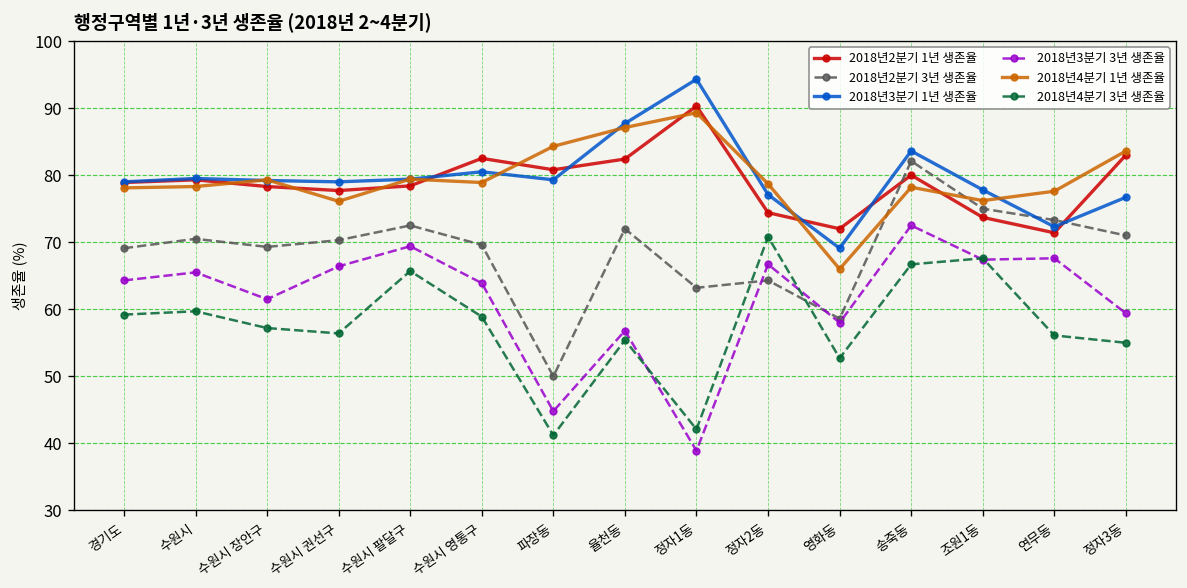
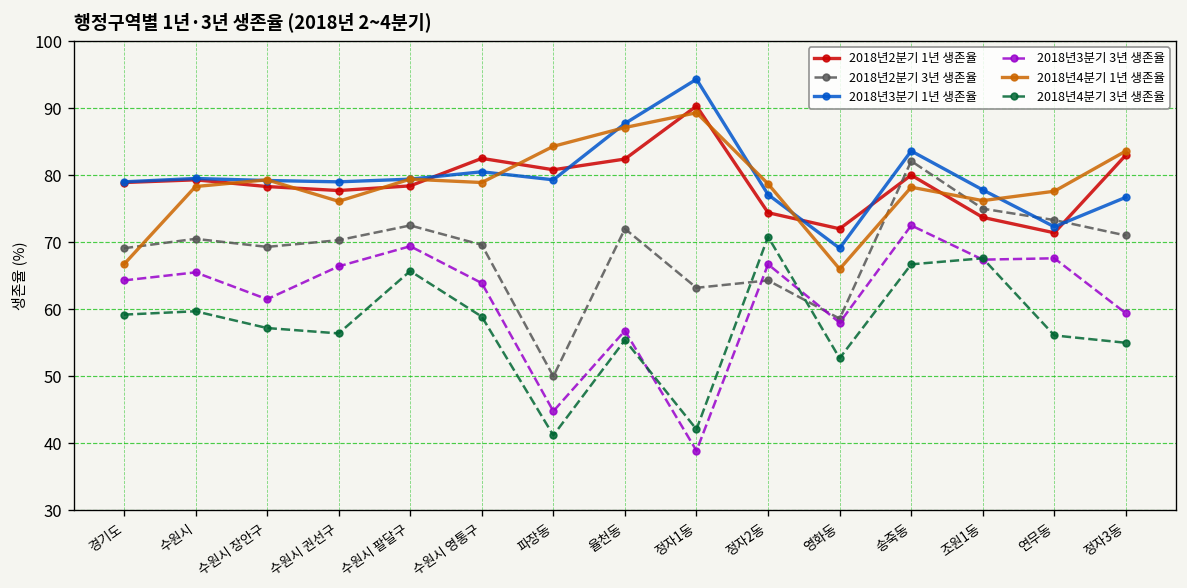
  {
    "2018년2분기 1년 생존율": {
      "수원시 장안구": 78,
      "수원시 권선구": 78,
      "수원시 팔달구": 78,
      "수원시 영통구": 83,
      "파장동": 81,
      "율천동": 82,
      "정자1동": 90,
      "정자2동": 74,
      "영화동": 72,
      "송죽동": 80,
      "조원1동": 74,
      "연무동": 71,
      "정자3동": 83
    },
    "2018년2분기 3년 생존율": {
      "경기도": 69,
      "수원시": 71,
      "수원시 장안구": 69,
      "수원시 권선구": 70,
      "수원시 팔달구": 73,
      "수원시 영통구": 70,
      "파장동": 50,
      "율천동": 72,
      "정자1동": 63,
      "정자2동": 64,
      "영화동": 59,
      "송죽동": 82,
      "조원1동": 75,
      "연무동": 73,
      "정자3동": 71
    },
    "2018년3분기 1년 생존율": {
      "수원시 권선구": 79,
      "수원시 영통구": 81,
      "파장동": 79,
      "율천동": 88,
      "정자1동": 94,
      "정자2동": 77,
      "영화동": 69,
      "송죽동": 84,
      "조원1동": 78,
      "연무동": 72,
      "정자3동": 77
    },
    "2018년3분기 3년 생존율": {
      "경기도": 64,
      "수원시": 66,
      "수원시 장안구": 62,
      "수원시 권선구": 66,
      "수원시 팔달구": 69,
      "수원시 영통구": 64,
      "파장동": 45,
      "율천동": 57,
      "정자1동": 39,
      "정자2동": 67,
      "영화동": 58,
      "송죽동": 73,
      "연무동": 68,
      "정자3동": 59
    },
    "2018년4분기 1년 생존율": {
-     "경기도": 78,
+     "경기도": 67,
      "수원시": 78,
      "수원시 권선구": 76,
      "수원시 영통구": 79,
      "파장동": 84,
      "율천동": 87,
      "정자1동": 89,
      "정자2동": 79,
      "영화동": 66,
      "송죽동": 78,
      "조원1동": 76,
      "연무동": 78,
      "정자3동": 84
    },
    "2018년4분기 3년 생존율": {
      "경기도": 59,
      "수원시": 60,
      "수원시 장안구": 57,
      "수원시 권선구": 56,
      "수원시 팔달구": 66,
      "수원시 영통구": 59,
      "파장동": 41,
      "율천동": 55,
      "정자1동": 42,
      "정자2동": 71,
      "영화동": 53,
      "송죽동": 67,
      "연무동": 56,
      "정자3동": 55
    }
  }
